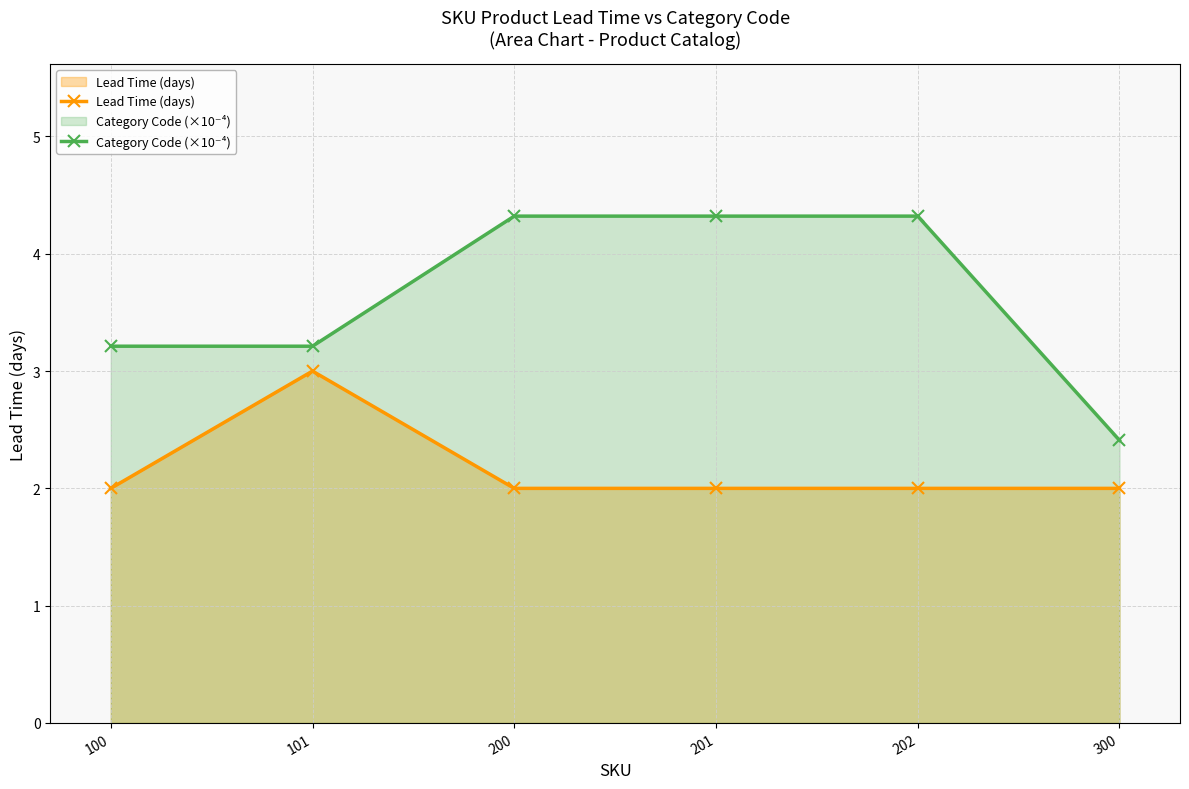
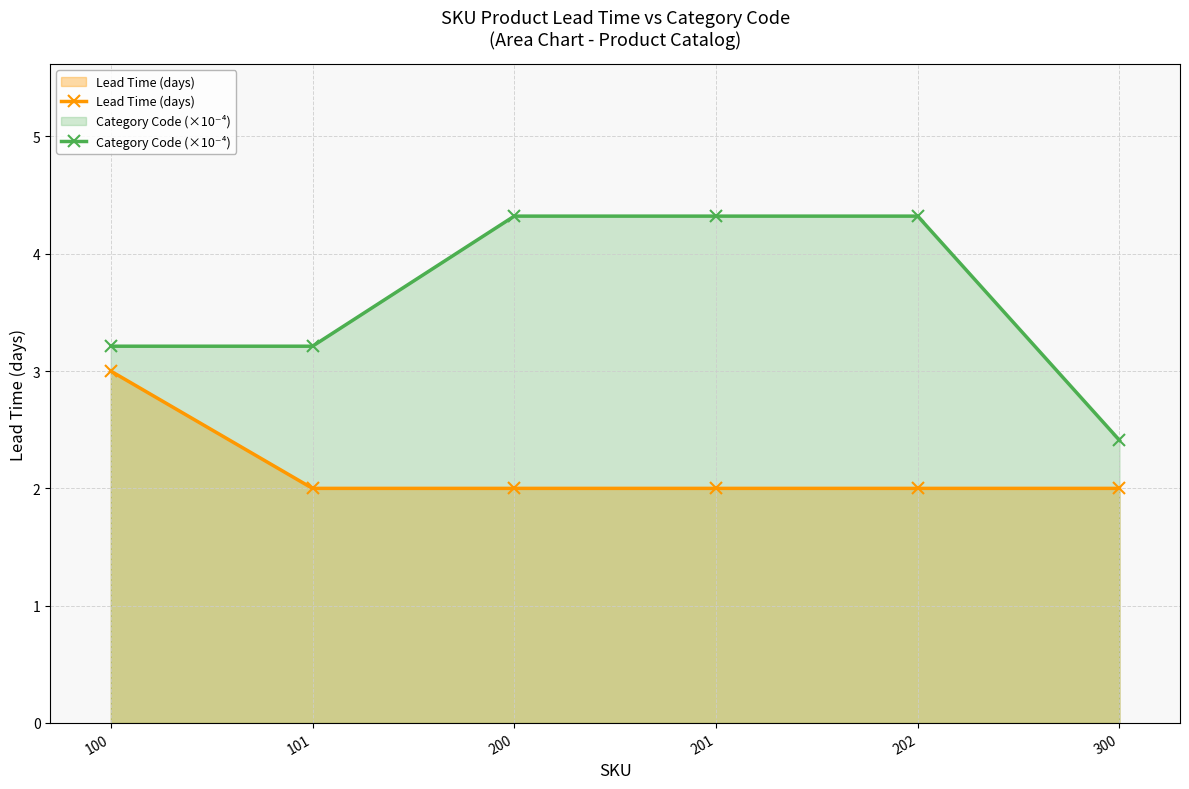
  {
    "Lead Time (days)": {
-     "100": 2,
-     "101": 3,
+     "100": 3,
+     "101": 2,
      "200": 2,
      "201": 2,
      "202": 2,
      "300": 2
    },
    "Category Code (×10⁻⁴)": {
      "100": 3.21,
      "101": 3.21,
      "200": 4.32,
      "201": 4.32,
      "202": 4.32,
      "300": 2.41
    }
  }
